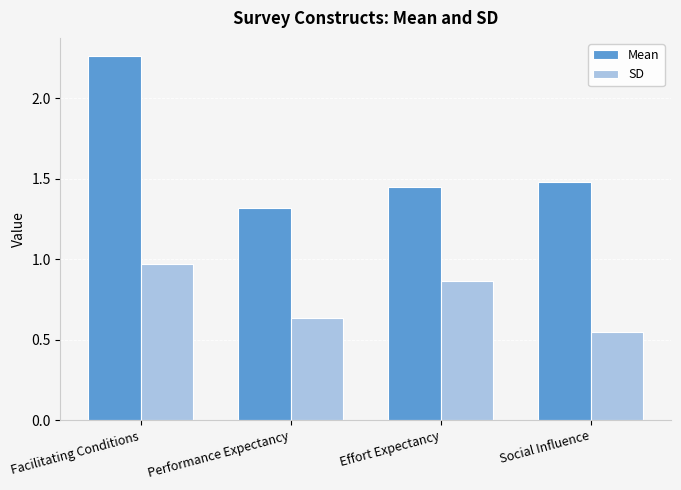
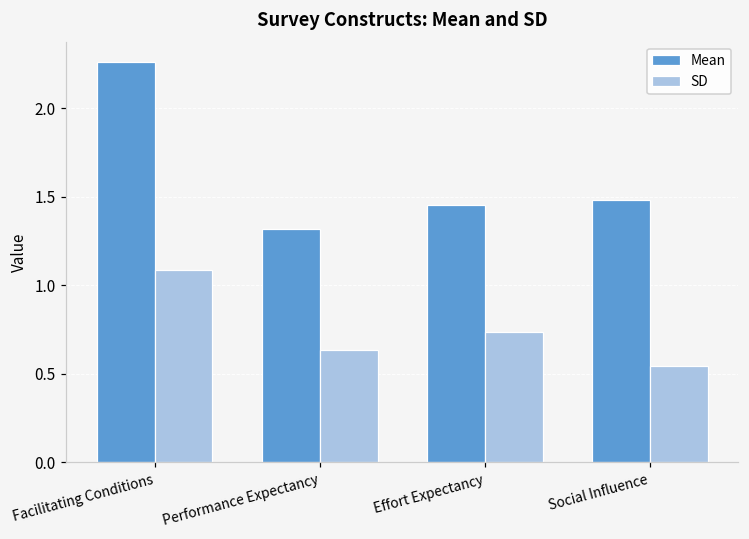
  {
    "Mean": {
      "Facilitating Conditions": 2.26,
      "Performance Expectancy": 1.32,
      "Effort Expectancy": 1.45,
      "Social Influence": 1.48
    },
    "SD": {
-     "Facilitating Conditions": 0.97,
+     "Facilitating Conditions": 1.09,
      "Performance Expectancy": 0.64,
-     "Effort Expectancy": 0.87,
+     "Effort Expectancy": 0.74,
      "Social Influence": 0.55
    }
  }
